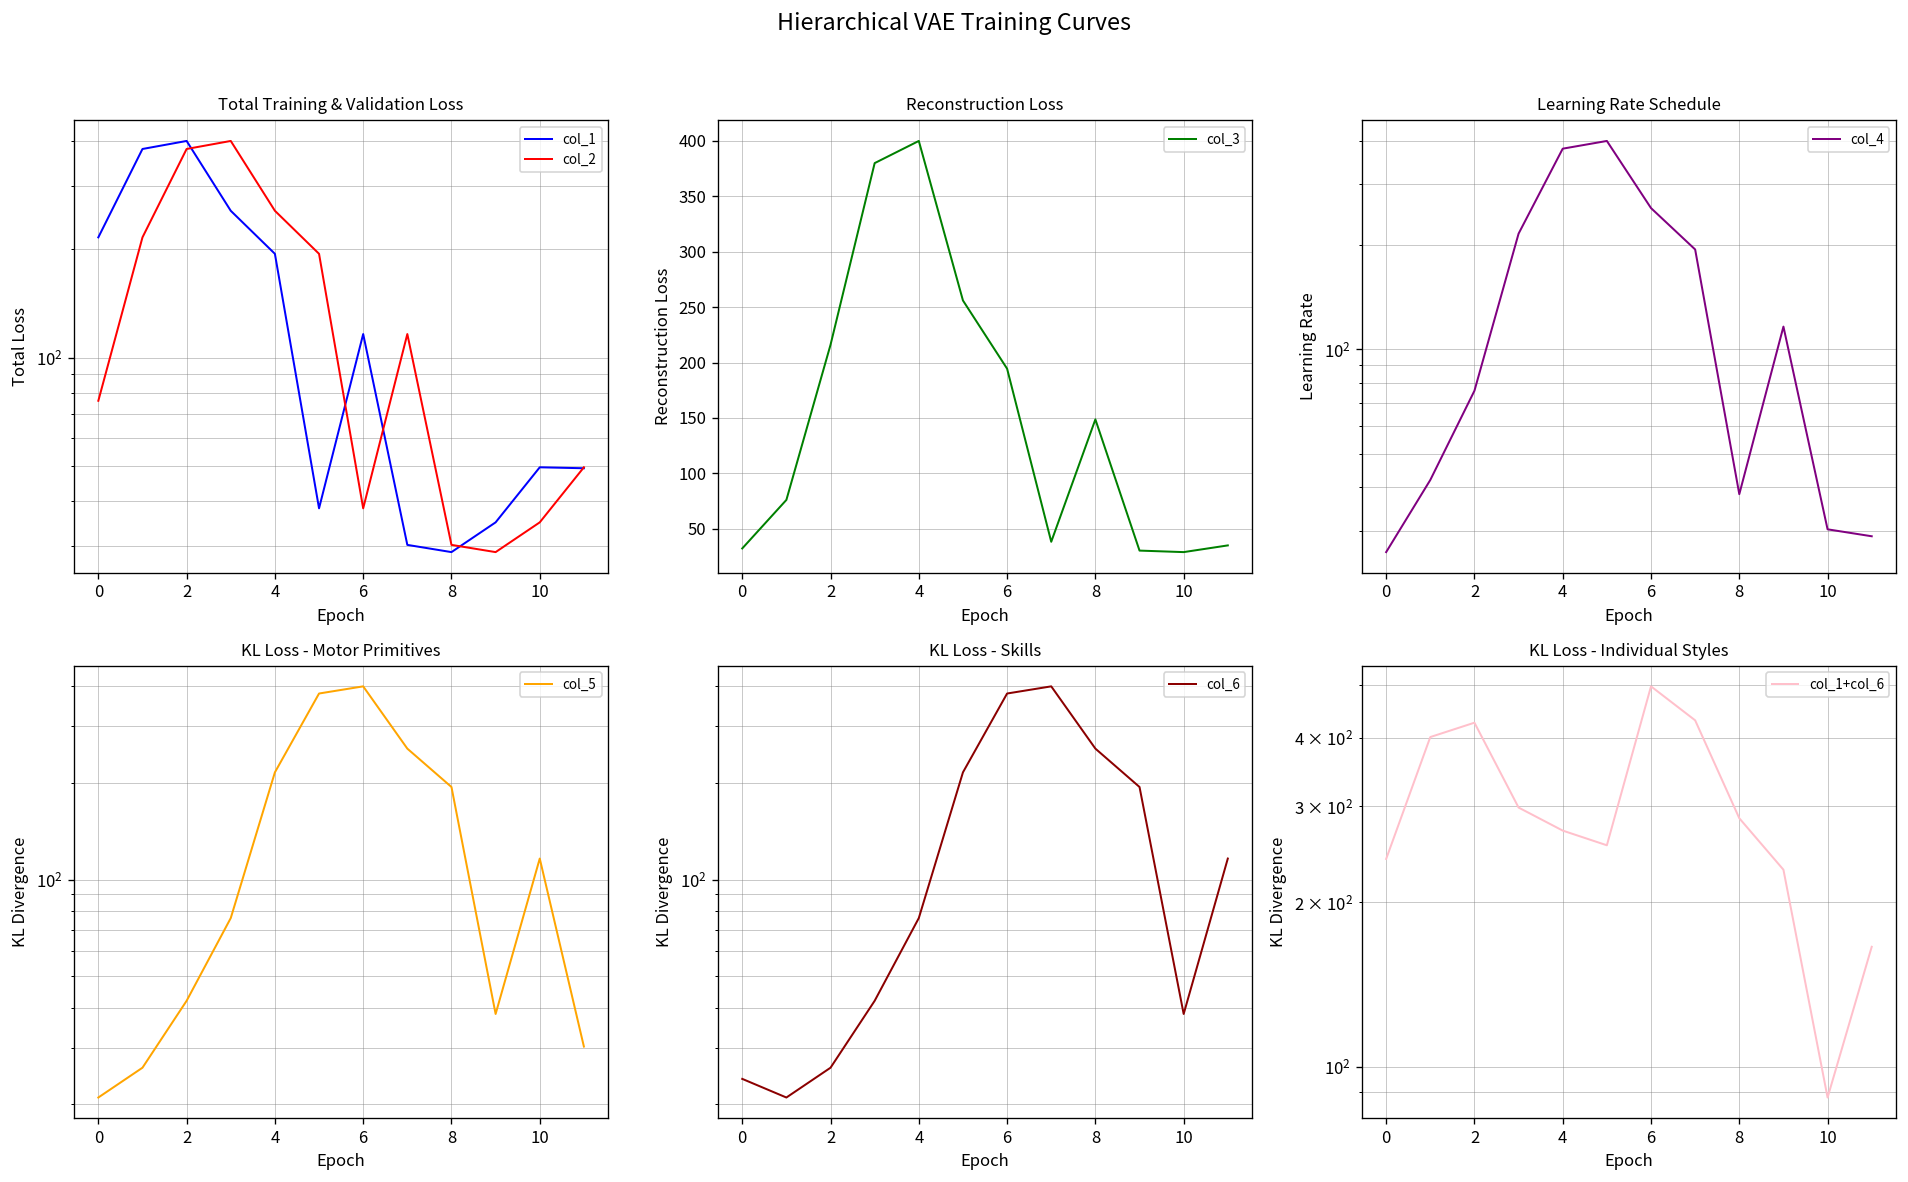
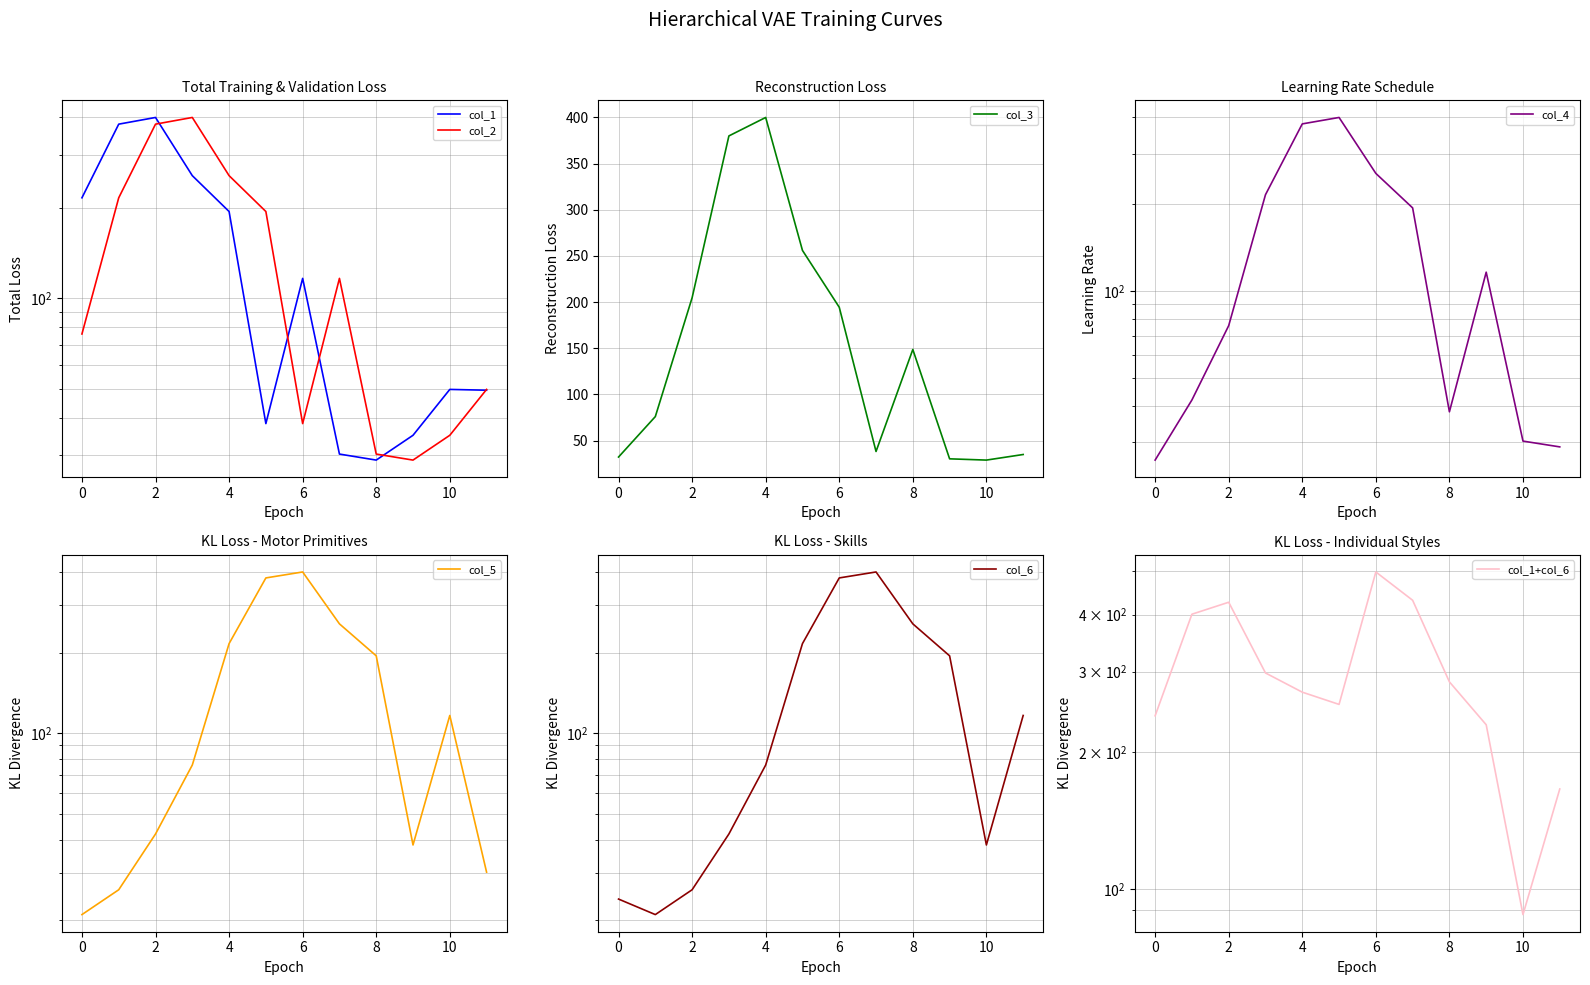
  {
    "Reconstruction Loss": {
      "0": 30,
-     "2": 220,
+     "2": 200,
      "4": 400,
      "6": 190,
      "8": 150,
      "10": 30
    }
  }
